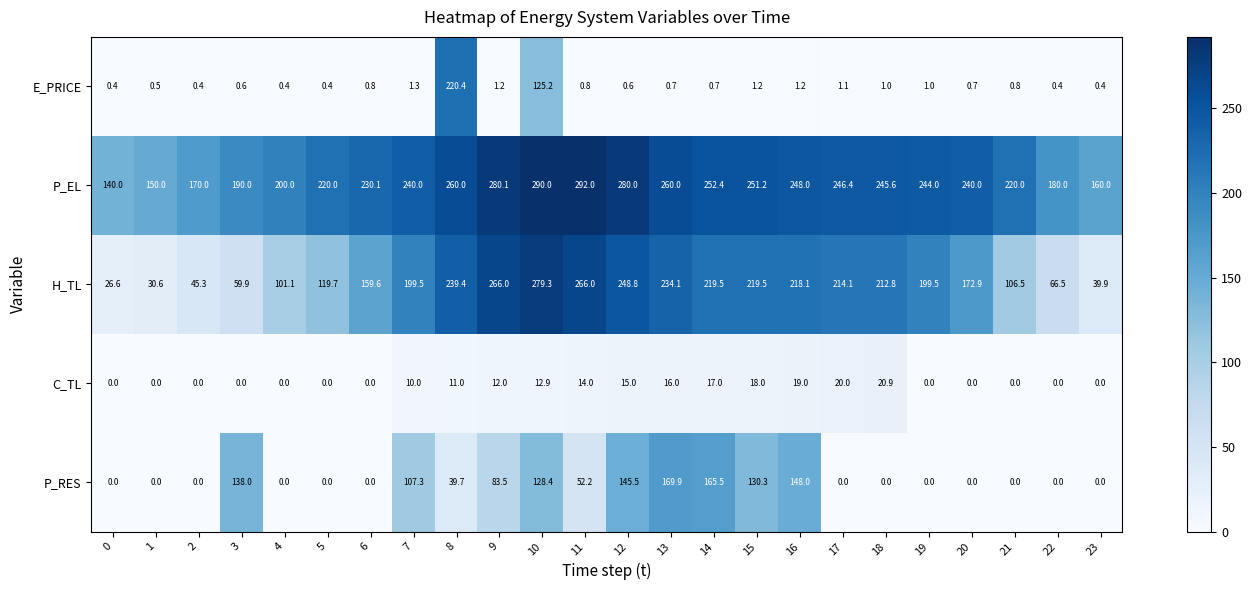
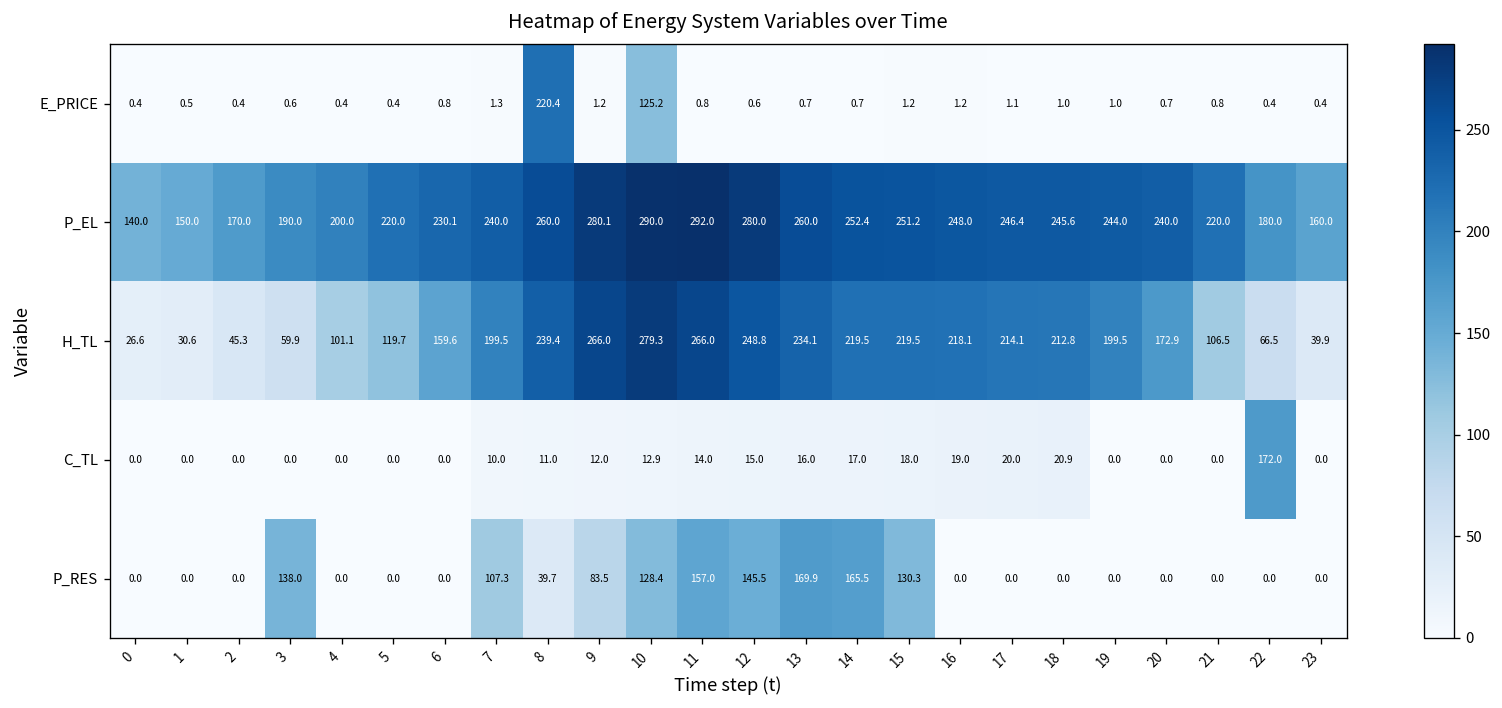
  {
    "E_PRICE": {
      "0": 0.4,
      "1": 0.5,
      "2": 0.4,
      "3": 0.6,
      "4": 0.4,
      "5": 0.4,
      "6": 0.8,
      "7": 1.3,
      "8": 220.4,
      "9": 1.2,
      "10": 125.2,
      "11": 0.8,
      "12": 0.6,
      "13": 0.7,
      "14": 0.7,
      "15": 1.2,
      "16": 1.2,
      "17": 1.1,
      "18": 1.0,
      "19": 1.0,
      "20": 0.7,
      "21": 0.8,
      "22": 0.4,
      "23": 0.4
    },
    "P_EL": {
      "0": 140.0,
      "1": 150.0,
      "2": 170.0,
      "3": 190.0,
      "4": 200.0,
      "5": 220.0,
      "6": 230.1,
      "7": 240.0,
      "8": 260.0,
      "9": 280.1,
      "10": 290.0,
      "11": 292.0,
      "12": 280.0,
      "13": 260.0,
      "14": 252.4,
      "15": 251.2,
      "16": 248.0,
      "17": 246.4,
      "18": 245.6,
      "19": 244.0,
      "20": 240.0,
      "21": 220.0,
      "22": 180.0,
      "23": 160.0
    },
    "H_TL": {
      "0": 26.6,
      "1": 30.6,
      "2": 45.3,
      "3": 59.9,
      "4": 101.1,
      "5": 119.7,
      "6": 159.6,
      "7": 199.5,
      "8": 239.4,
      "9": 266.0,
      "10": 279.3,
      "11": 266.0,
      "12": 248.8,
      "13": 234.1,
      "14": 219.5,
      "15": 219.5,
      "16": 218.1,
      "17": 214.1,
      "18": 212.8,
      "19": 199.5,
      "20": 172.9,
      "21": 106.5,
      "22": 66.5,
      "23": 39.9
    },
    "C_TL": {
      "0": 0.0,
      "1": 0.0,
      "2": 0.0,
      "3": 0.0,
      "4": 0.0,
      "5": 0.0,
      "6": 0.0,
      "7": 10.0,
      "8": 11.0,
      "9": 12.0,
      "10": 12.9,
      "11": 14.0,
      "12": 15.0,
      "13": 16.0,
      "14": 17.0,
      "15": 18.0,
      "16": 19.0,
      "17": 20.0,
      "18": 20.9,
      "19": 0.0,
      "20": 0.0,
      "21": 0.0,
-     "22": 0.0,
+     "22": 172.0,
      "23": 0.0
    },
    "P_RES": {
      "0": 0.0,
      "1": 0.0,
      "2": 0.0,
      "3": 138.0,
      "4": 0.0,
      "5": 0.0,
      "6": 0.0,
      "7": 107.3,
      "8": 39.7,
      "9": 83.5,
      "10": 128.4,
-     "11": 52.2,
+     "11": 157.0,
      "12": 145.5,
      "13": 169.9,
      "14": 165.5,
      "15": 130.3,
-     "16": 148.0,
+     "16": 0.0,
      "17": 0.0,
      "18": 0.0,
      "19": 0.0,
      "20": 0.0,
      "21": 0.0,
      "22": 0.0,
      "23": 0.0
    }
  }
